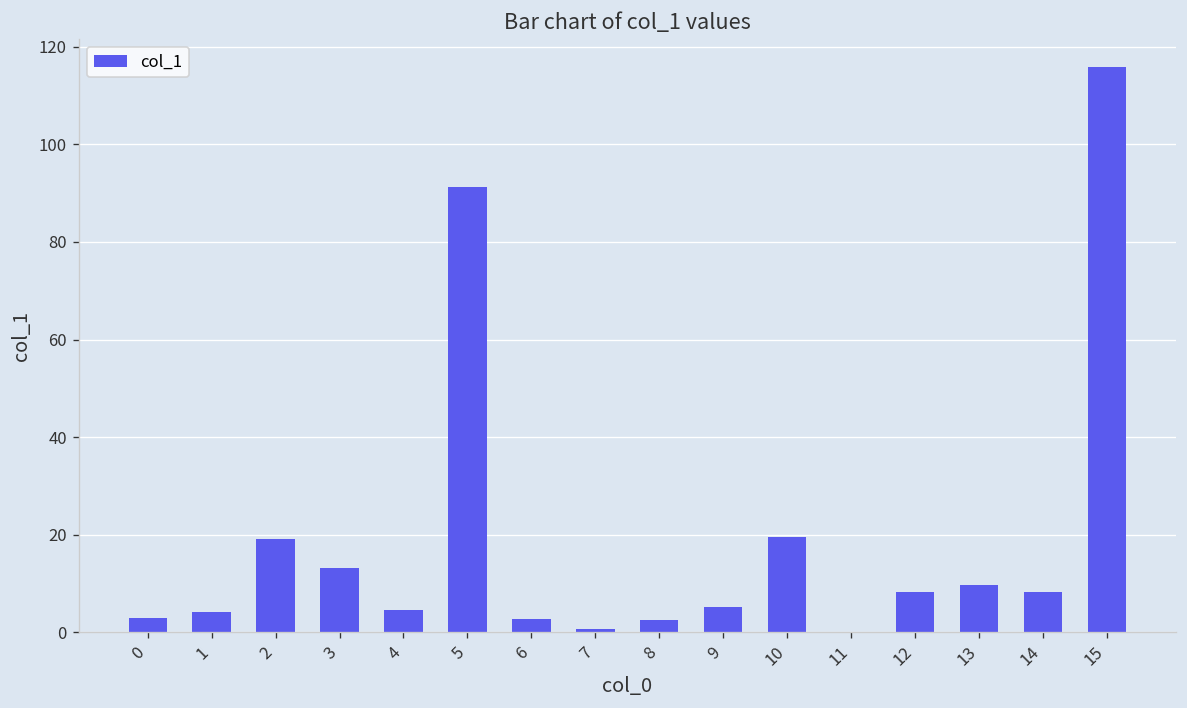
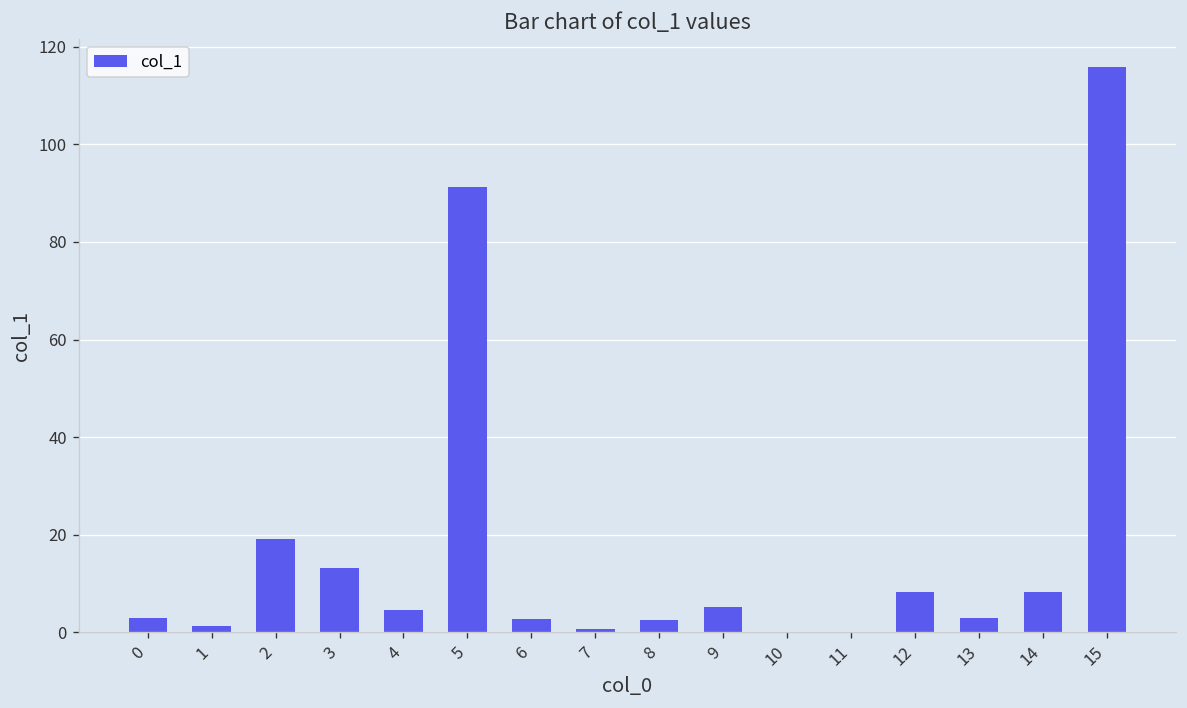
  {
    "0": 3,
-   "1": 4,
+   "1": 1,
    "2": 19,
    "3": 13,
    "4": 4,
    "5": 91,
    "6": 3,
    "8": 2,
    "9": 5,
-   "10": 19,
+   "10": 0,
    "12": 8,
-   "13": 10,
+   "13": 3,
    "14": 8,
    "15": 116
  }
